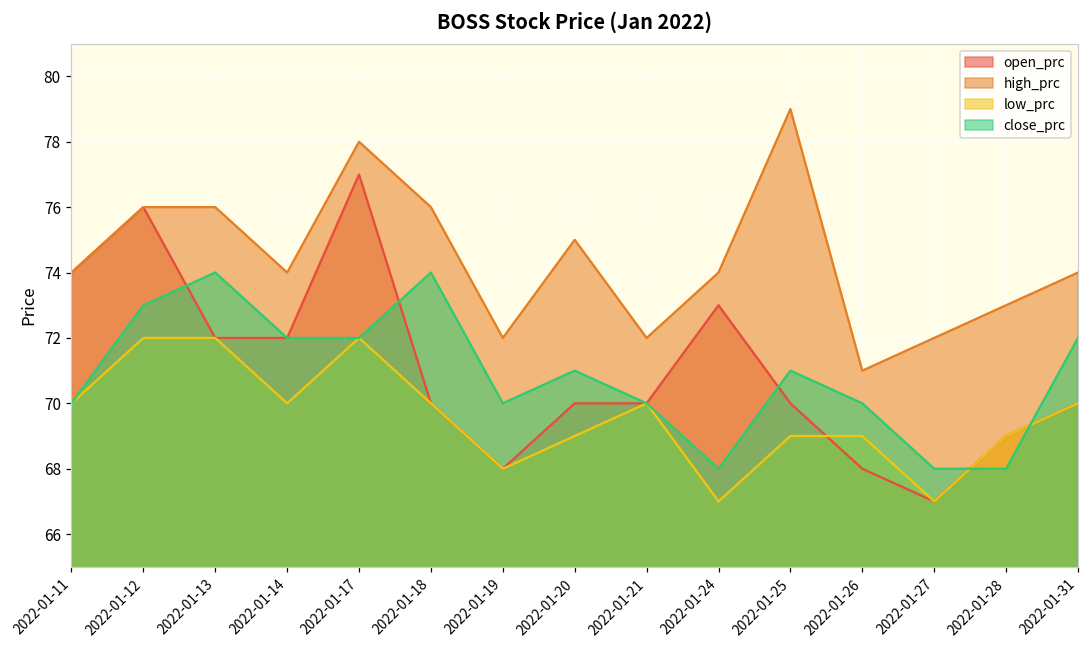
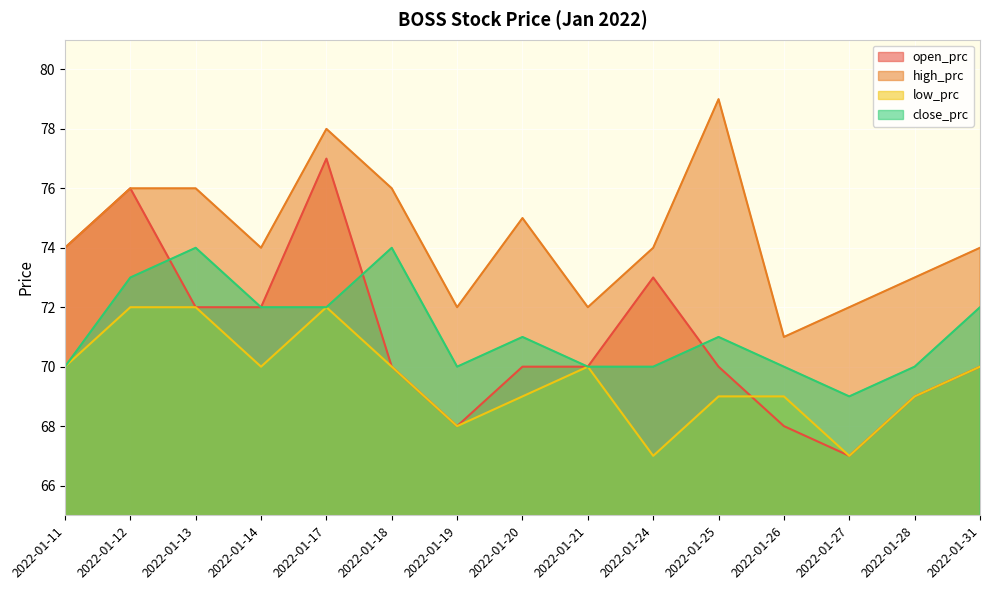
  {
    "low_prc": {
      "2022-01-12": 72,
      "2022-01-14": 70,
      "2022-01-20": 69,
      "2022-01-24": 67,
      "2022-01-25": 69,
      "2022-01-26": 69
    },
    "close_prc": {
      "2022-01-12": 73,
      "2022-01-13": 74,
      "2022-01-18": 74,
      "2022-01-19": 70,
      "2022-01-20": 71,
-     "2022-01-24": 68,
+     "2022-01-24": 70,
      "2022-01-25": 71,
      "2022-01-26": 70,
-     "2022-01-27": 68,
-     "2022-01-28": 68,
+     "2022-01-27": 69,
+     "2022-01-28": 70,
      "2022-01-31": 72
    }
  }
